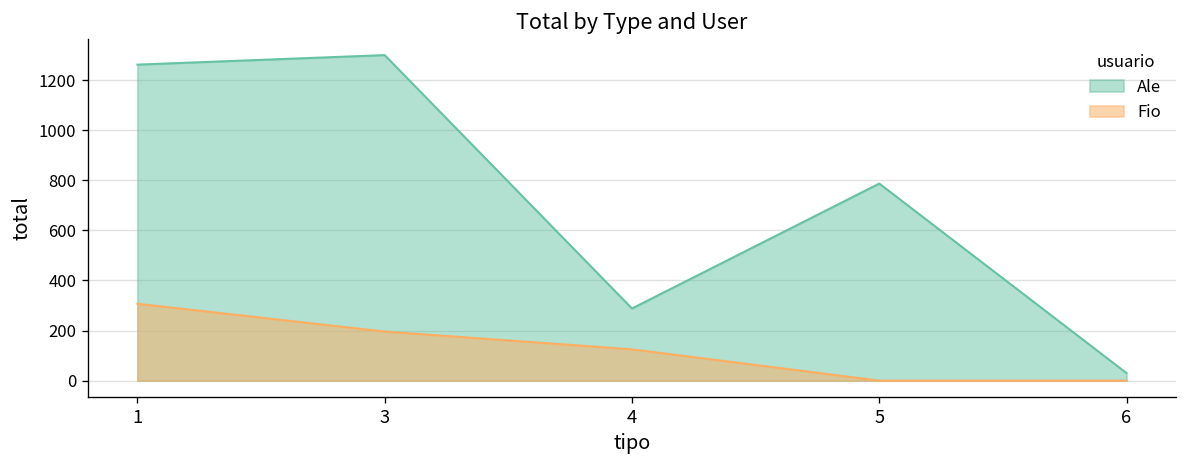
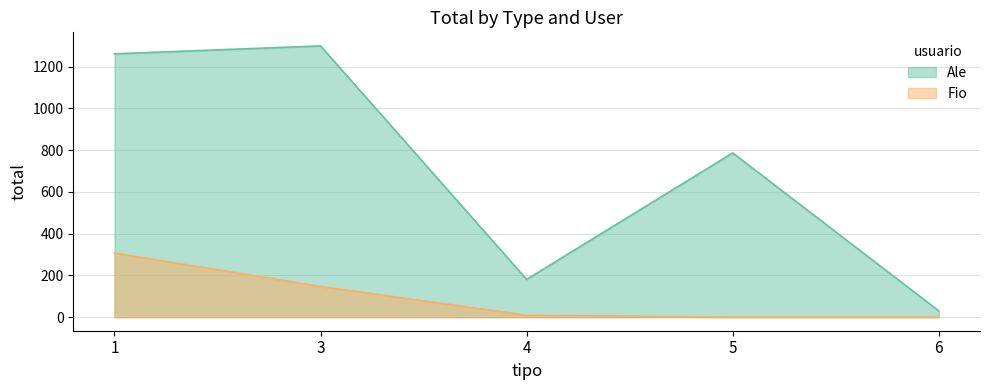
  {
    "Ale": {
      "1": 1260,
      "3": 1300,
-     "4": 290,
+     "4": 180,
      "5": 790,
      "6": 30
    },
    "Fio": {
      "1": 310,
-     "3": 200,
-     "4": 130,
+     "3": 150,
+     "4": 10,
      "5": 0,
      "6": 0
    }
  }
